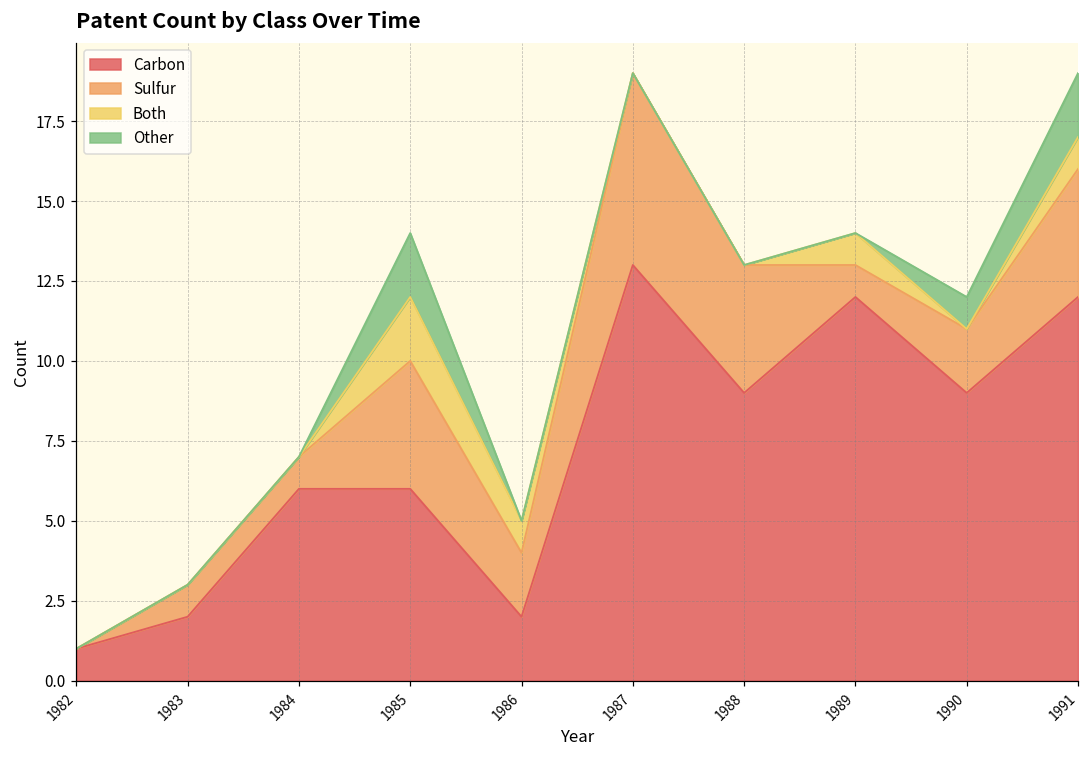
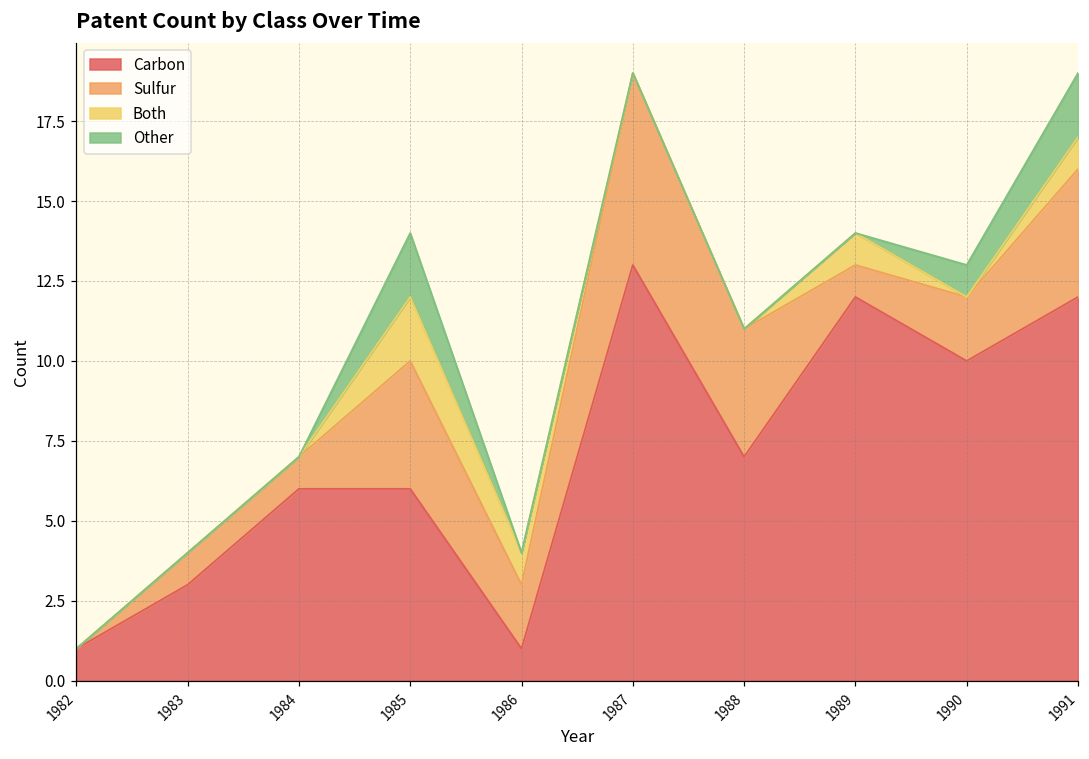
  {
    "Carbon": {
-     "1983": 2,
+     "1983": 3,
      "1984": 6,
      "1985": 6,
-     "1986": 2,
+     "1986": 1,
      "1987": 13,
-     "1988": 9,
+     "1988": 7,
      "1989": 12,
-     "1990": 9,
+     "1990": 10,
      "1991": 12
    },
    "Other": {
      "1985": 2,
      "1990": 1,
      "1991": 2
    }
  }
